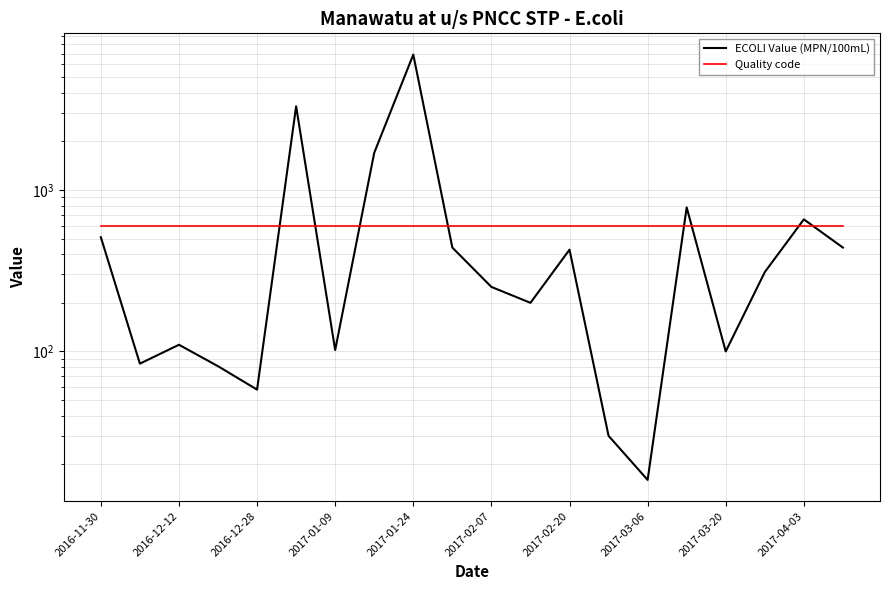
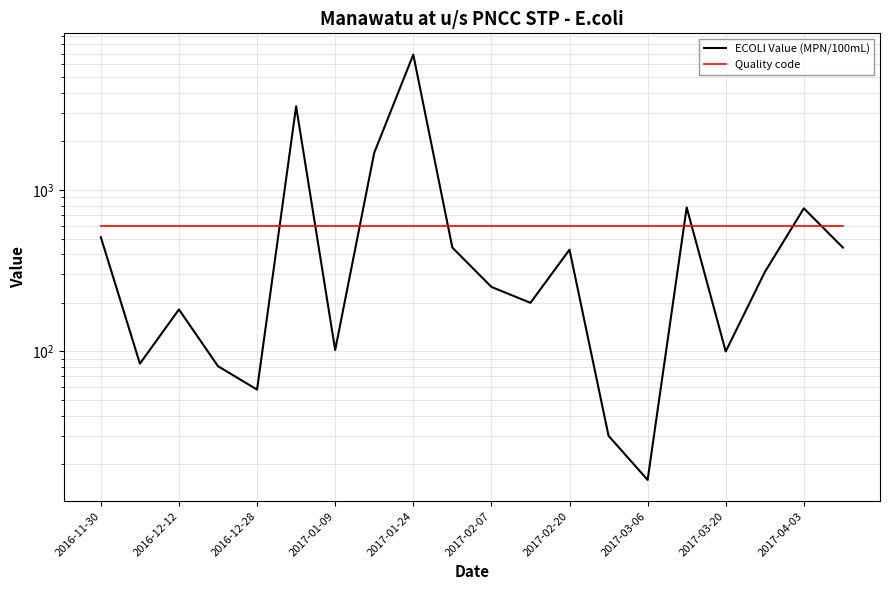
  {
    "ECOLI Value (MPN/100mL)": {
      "2016-11-30": 510,
-     "2016-12-12": 110,
+     "2016-12-12": 180,
      "2016-12-28": 58,
      "2017-01-09": 100,
      "2017-01-24": 6900,
      "2017-02-07": 250,
      "2017-02-20": 430,
      "2017-03-06": 16,
      "2017-03-20": 100,
-     "2017-04-03": 660
+     "2017-04-03": 800
    },
    "Quality code": {
      "2016-11-30": 600,
      "2016-12-12": 600,
      "2016-12-28": 600,
      "2017-01-09": 600,
      "2017-01-24": 600,
      "2017-02-07": 600,
      "2017-02-20": 600,
      "2017-03-06": 600,
      "2017-03-20": 600,
      "2017-04-03": 600
    }
  }
